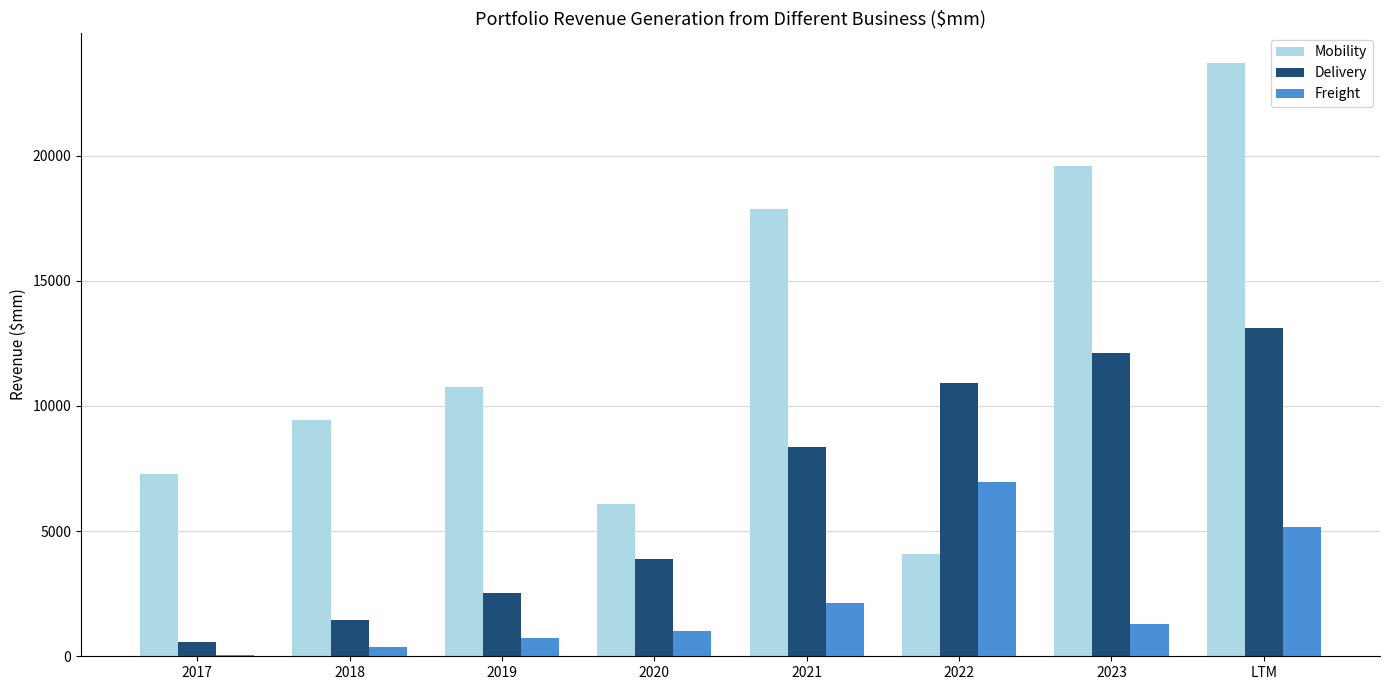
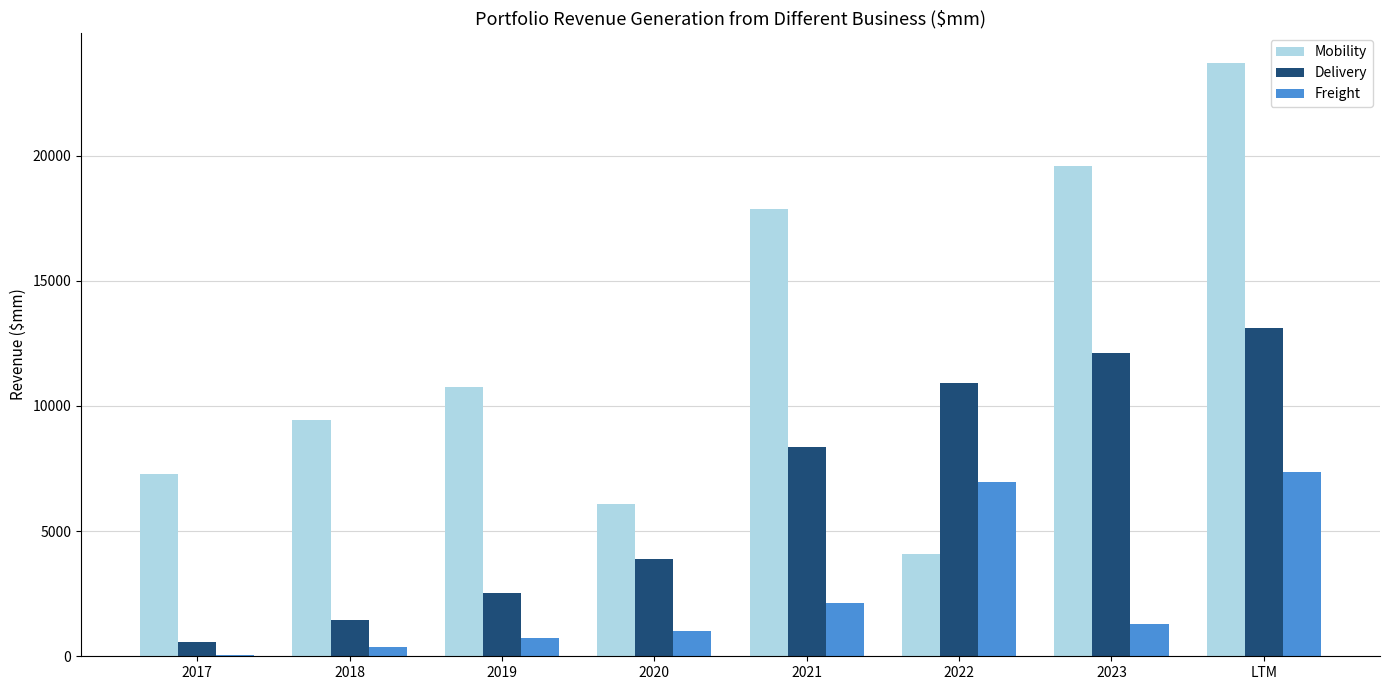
  {
    "Mobility": {
      "2017": 7300,
      "2018": 9400,
      "2019": 10700,
      "2020": 6100,
      "2021": 17900,
      "2022": 4100,
      "2023": 19600,
      "LTM": 23700
    },
    "Delivery": {
      "2017": 600,
      "2018": 1500,
      "2019": 2500,
      "2020": 3900,
      "2021": 8400,
      "2022": 10900,
      "2023": 12100,
      "LTM": 13100
    },
    "Freight": {
      "2018": 400,
      "2019": 700,
      "2020": 1000,
      "2021": 2100,
      "2022": 6900,
      "2023": 1300,
-     "LTM": 5100
+     "LTM": 7300
    }
  }
